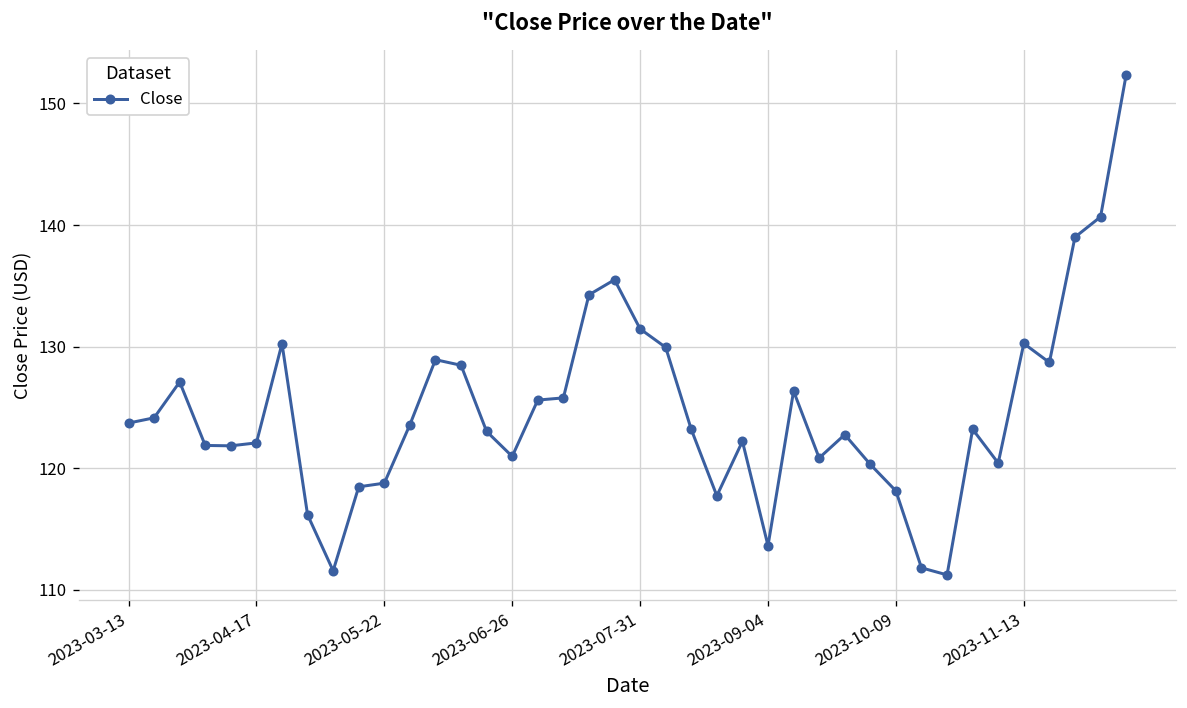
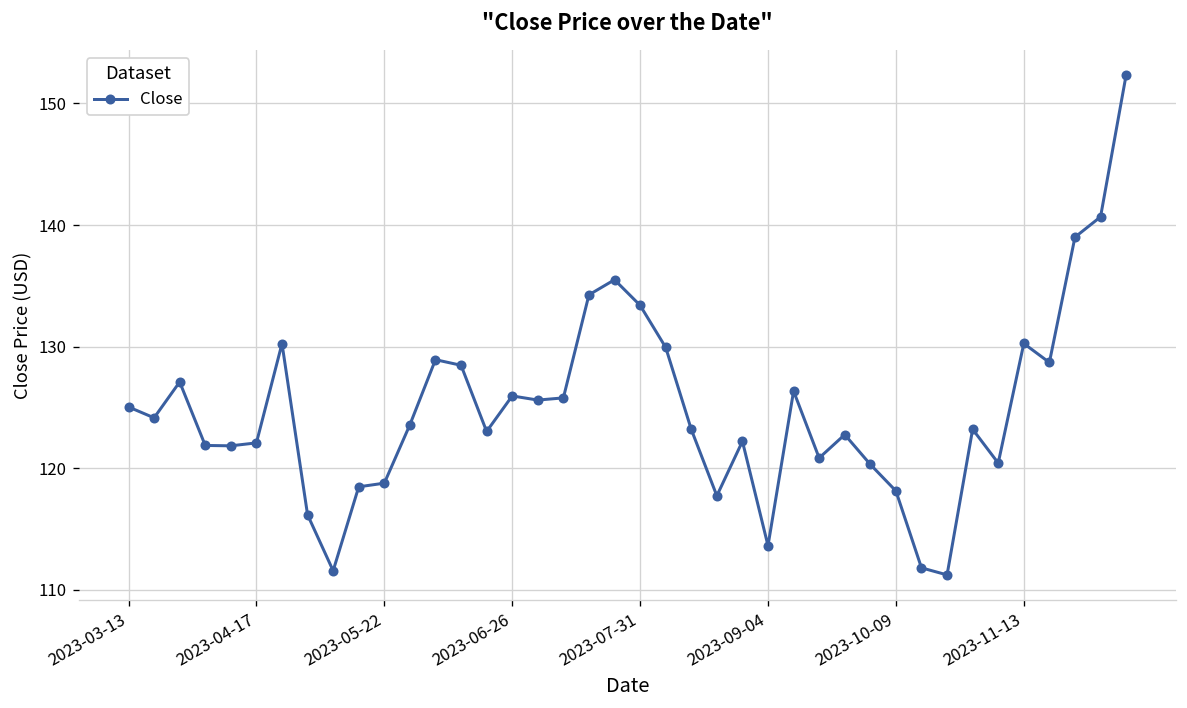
  {
-   "2023-03-13": 123.7,
+   "2023-03-13": 125.0,
    "2023-04-17": 122.1,
    "2023-05-22": 118.8,
-   "2023-06-26": 121.0,
-   "2023-07-31": 131.5,
+   "2023-06-26": 125.9,
+   "2023-07-31": 133.4,
    "2023-09-04": 113.6,
    "2023-10-09": 118.1,
    "2023-11-13": 130.3
  }
